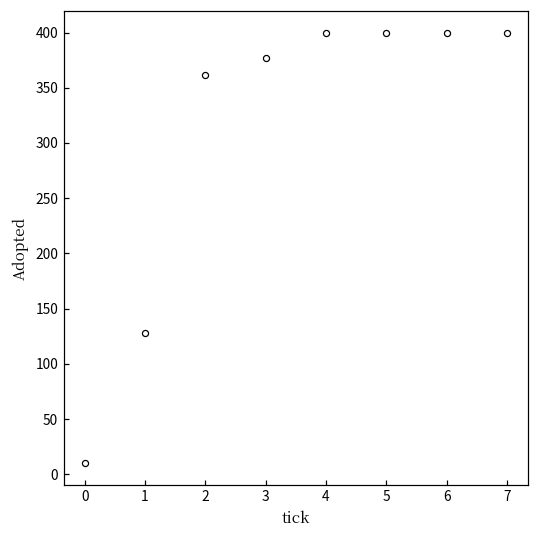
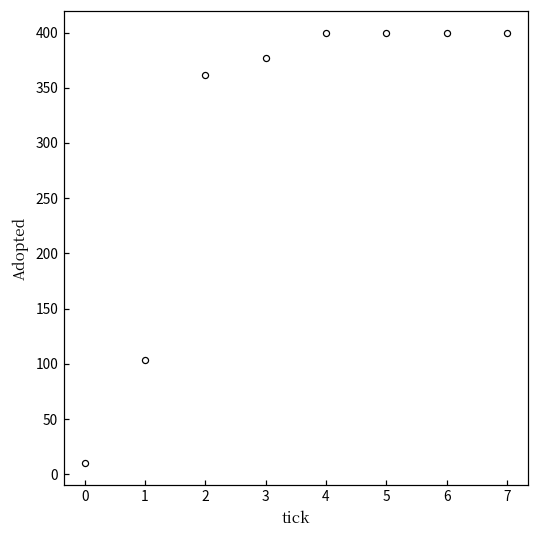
  {
    "0": 10,
-   "1": 128,
+   "1": 104,
    "2": 361,
    "3": 377,
    "4": 400,
    "5": 400,
    "6": 400,
    "7": 400
  }
